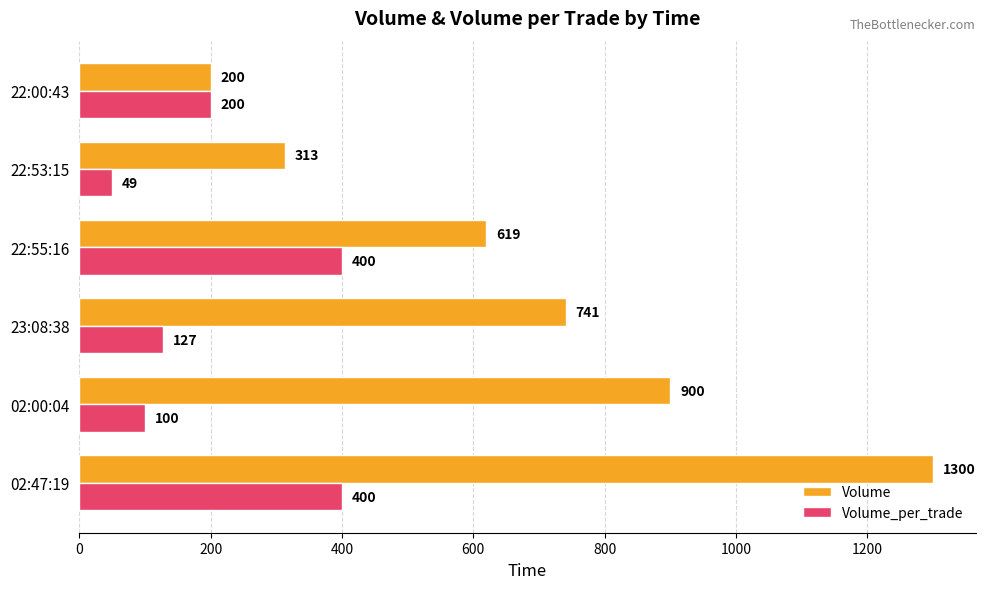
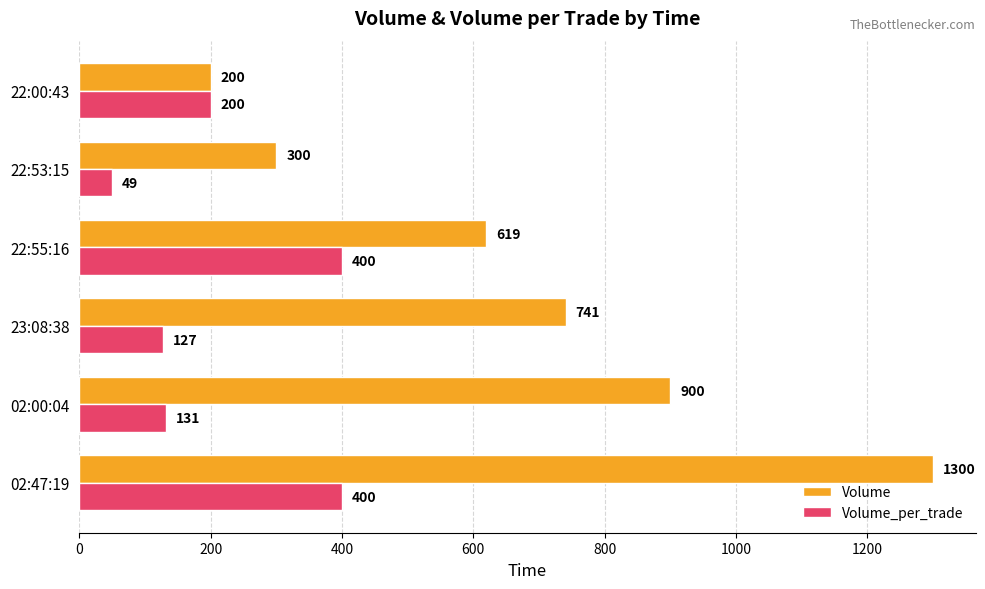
  {
    "Volume": {
      "22:00:43": 200,
-     "22:53:15": 313,
+     "22:53:15": 300,
      "22:55:16": 619,
      "23:08:38": 741,
      "02:00:04": 900,
      "02:47:19": 1300
    },
    "Volume_per_trade": {
      "22:00:43": 200,
      "22:53:15": 49,
      "22:55:16": 400,
      "23:08:38": 127,
-     "02:00:04": 100,
+     "02:00:04": 131,
      "02:47:19": 400
    }
  }
